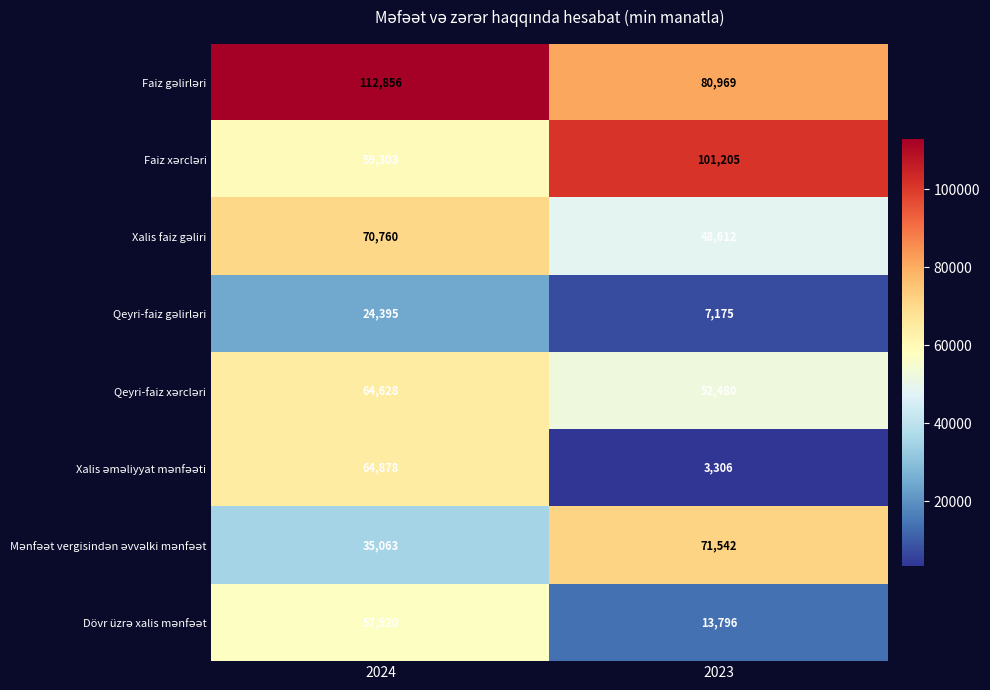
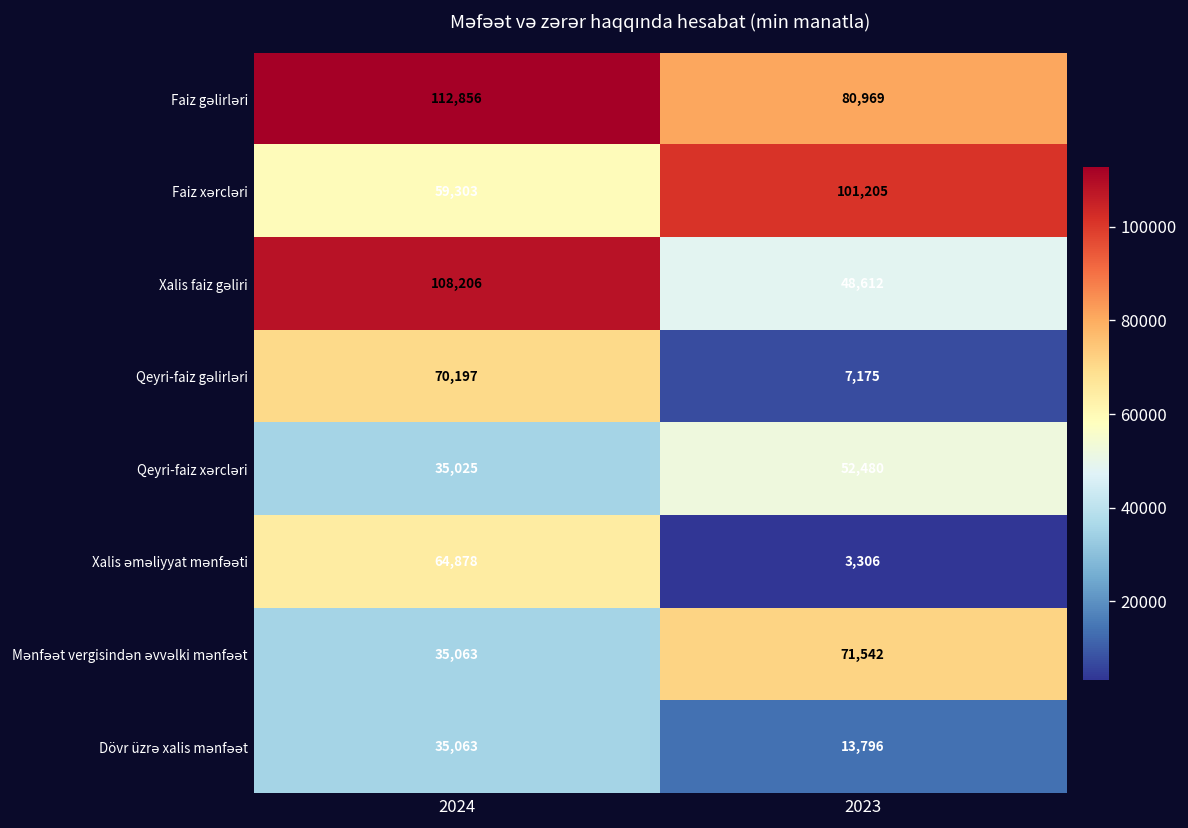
  {
    "Faiz gəlirləri": {
      "2024": "112,856",
      "2023": "80,969"
    },
    "Faiz xərcləri": {
      "2024": "59,303",
      "2023": "101,205"
    },
    "Xalis faiz gəliri": {
-     "2024": "70,760"
+     "2024": "108,206"
    },
    "Qeyri-faiz gəlirləri": {
-     "2024": "24,395",
+     "2024": "70,197",
      "2023": "7,175"
    },
    "Qeyri-faiz xərcləri": {
-     "2024": "64,628"
+     "2024": "35,025"
    },
    "Xalis əməliyyat mənfəəti": {
      "2024": "64,878",
      "2023": "3,306"
    },
    "Mənfəət vergisindən əvvəlki mənfəət": {
      "2024": "35,063",
      "2023": "71,542"
    },
    "Dövr üzrə xalis mənfəət": {
-     "2024": "57,520",
+     "2024": "35,063",
      "2023": "13,796"
    }
  }
